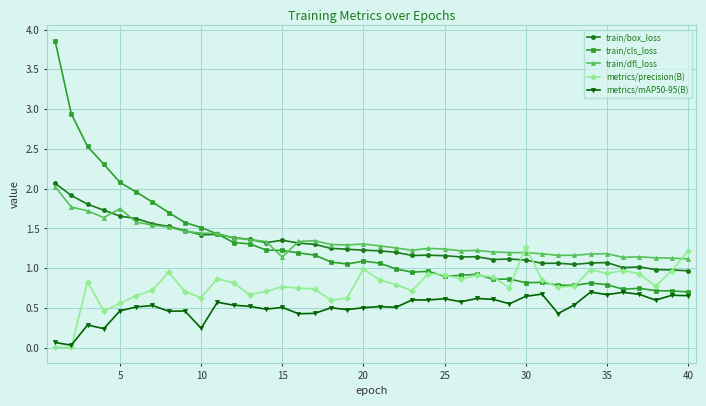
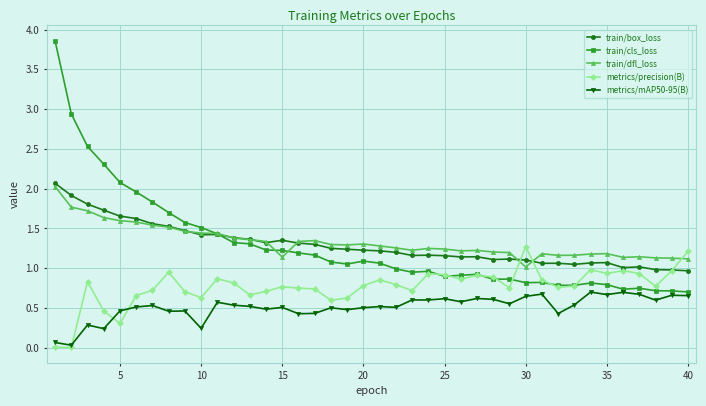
  {
    "train/dfl_loss": {
-     "5": 1.7,
+     "5": 1.6,
      "15": 1.1,
      "20": 1.3,
      "25": 1.2,
-     "30": 1.2,
+     "30": 1.0,
      "35": 1.2,
      "40": 1.1
    },
    "metrics/precision(B)": {
-     "5": 0.6,
+     "5": 0.3,
      "10": 0.6,
      "15": 0.8,
-     "20": 1.0,
+     "20": 0.8,
      "30": 1.3,
      "35": 0.9,
      "40": 1.2
    }
  }
